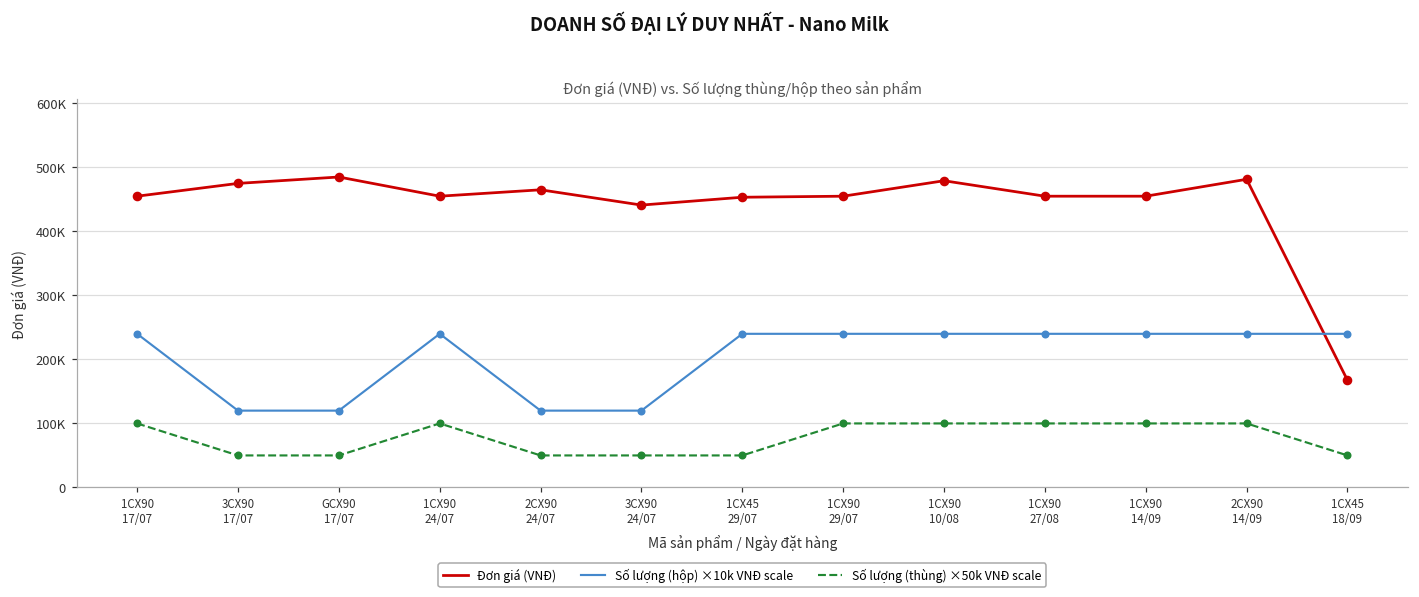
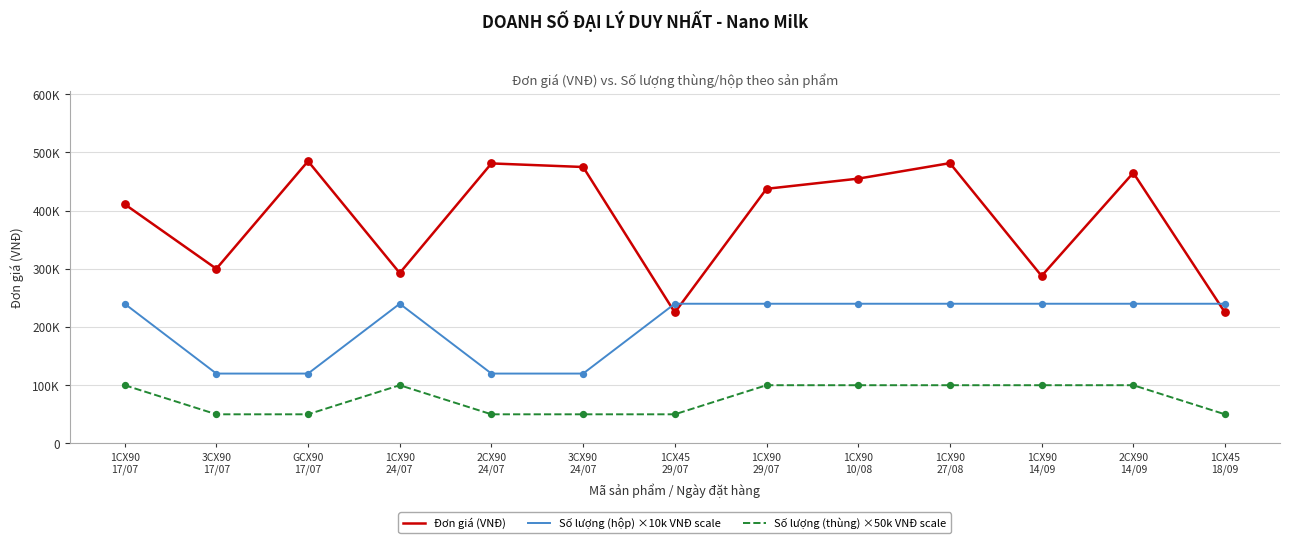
  {
    "Đơn giá (VNĐ)": {
-     "1CX90 17/07": 460000,
-     "3CX90 17/07": 480000,
+     "1CX90 17/07": 410000,
+     "3CX90 17/07": 300000,
      "GCX90 17/07": 490000,
-     "1CX90 24/07": 460000,
-     "2CX90 24/07": 470000,
-     "3CX90 24/07": 440000,
-     "1CX45 29/07": 450000,
-     "1CX90 29/07": 460000,
-     "1CX90 10/08": 480000,
-     "1CX90 27/08": 460000,
-     "1CX90 14/09": 460000,
-     "2CX90 14/09": 480000,
-     "1CX45 18/09": 170000
+     "1CX90 24/07": 290000,
+     "2CX90 24/07": 480000,
+     "3CX90 24/07": 480000,
+     "1CX45 29/07": 230000,
+     "1CX90 29/07": 440000,
+     "1CX90 10/08": 460000,
+     "1CX90 27/08": 480000,
+     "1CX90 14/09": 290000,
+     "2CX90 14/09": 470000,
+     "1CX45 18/09": 230000
    },
    "Số lượng (hộp) ×10k VNĐ scale": {
      "1CX90 17/07": 240000,
      "3CX90 17/07": 120000,
      "GCX90 17/07": 120000,
      "1CX90 24/07": 240000,
      "2CX90 24/07": 120000,
      "3CX90 24/07": 120000,
      "1CX45 29/07": 240000,
      "1CX90 29/07": 240000,
      "1CX90 10/08": 240000,
      "1CX90 27/08": 240000,
      "1CX90 14/09": 240000,
      "2CX90 14/09": 240000,
      "1CX45 18/09": 240000
    },
    "Số lượng (thùng) ×50k VNĐ scale": {
      "1CX90 17/07": 100000,
      "3CX90 17/07": 50000,
      "GCX90 17/07": 50000,
      "1CX90 24/07": 100000,
      "2CX90 24/07": 50000,
      "3CX90 24/07": 50000,
      "1CX45 29/07": 50000,
      "1CX90 29/07": 100000,
      "1CX90 10/08": 100000,
      "1CX90 27/08": 100000,
      "1CX90 14/09": 100000,
      "2CX90 14/09": 100000,
      "1CX45 18/09": 50000
    }
  }
